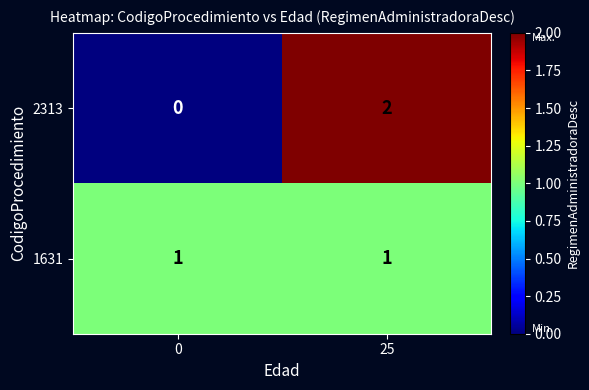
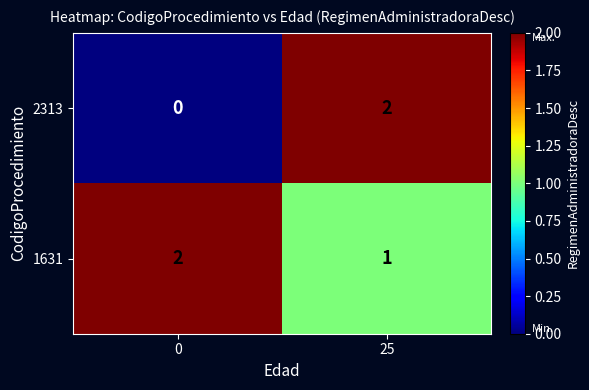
  {
    "2313": {
      "0": 0,
      "25": 2
    },
    "1631": {
-     "0": 1,
+     "0": 2,
      "25": 1
    }
  }
